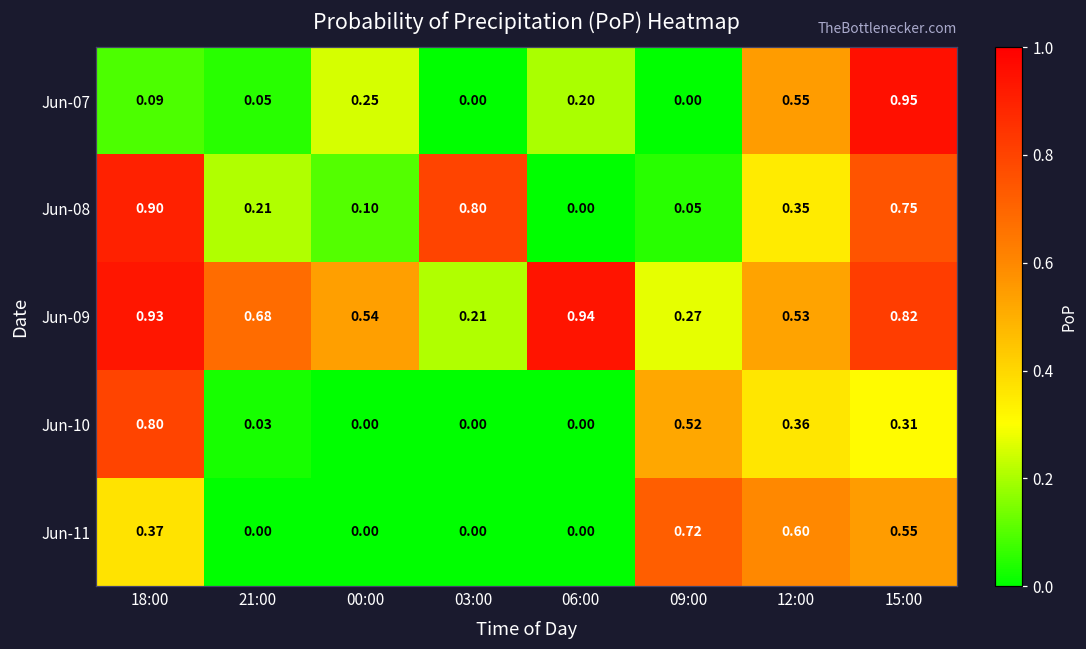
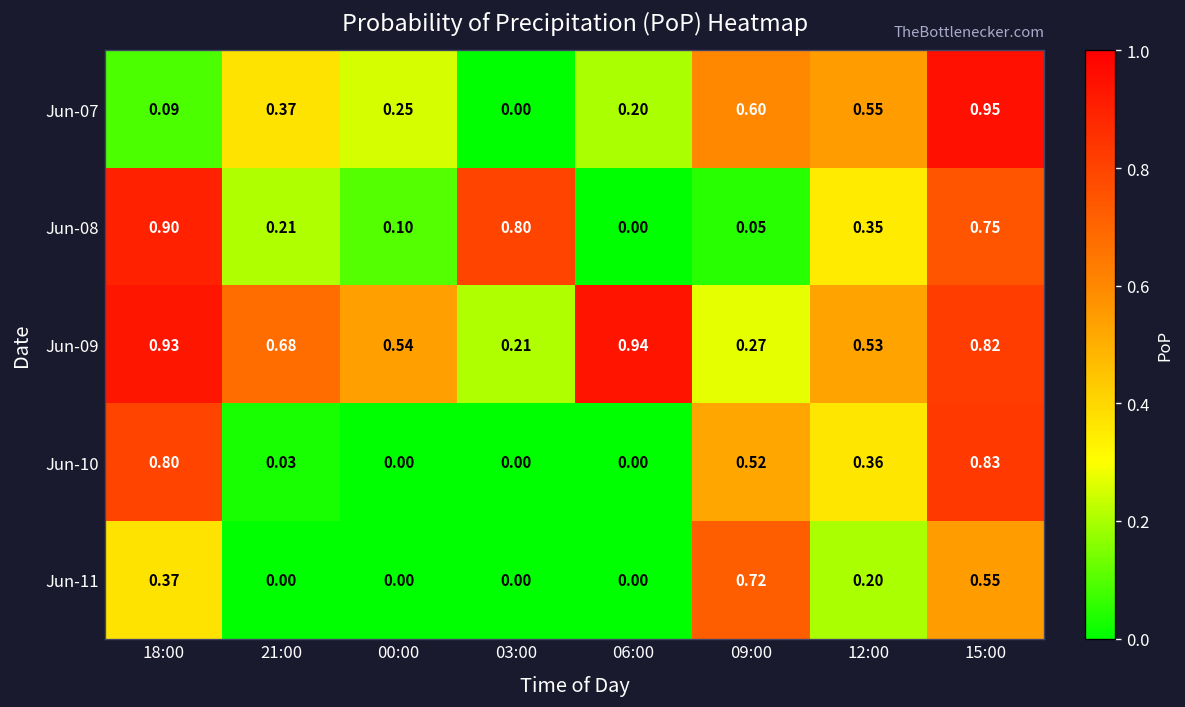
  {
    "Jun-07": {
      "18:00": 0.09,
-     "21:00": 0.05,
+     "21:00": 0.37,
      "00:00": 0.25,
      "03:00": 0.00,
      "06:00": 0.20,
-     "09:00": 0.00,
+     "09:00": 0.60,
      "12:00": 0.55,
      "15:00": 0.95
    },
    "Jun-08": {
      "18:00": 0.90,
      "21:00": 0.21,
      "00:00": 0.10,
      "03:00": 0.80,
      "06:00": 0.00,
      "09:00": 0.05,
      "12:00": 0.35,
      "15:00": 0.75
    },
    "Jun-09": {
      "18:00": 0.93,
      "21:00": 0.68,
      "00:00": 0.54,
      "03:00": 0.21,
      "06:00": 0.94,
      "09:00": 0.27,
      "12:00": 0.53,
      "15:00": 0.82
    },
    "Jun-10": {
      "18:00": 0.80,
      "21:00": 0.03,
      "00:00": 0.00,
      "03:00": 0.00,
      "06:00": 0.00,
      "09:00": 0.52,
      "12:00": 0.36,
-     "15:00": 0.31
+     "15:00": 0.83
    },
    "Jun-11": {
      "18:00": 0.37,
      "21:00": 0.00,
      "00:00": 0.00,
      "03:00": 0.00,
      "06:00": 0.00,
      "09:00": 0.72,
-     "12:00": 0.60,
+     "12:00": 0.20,
      "15:00": 0.55
    }
  }
